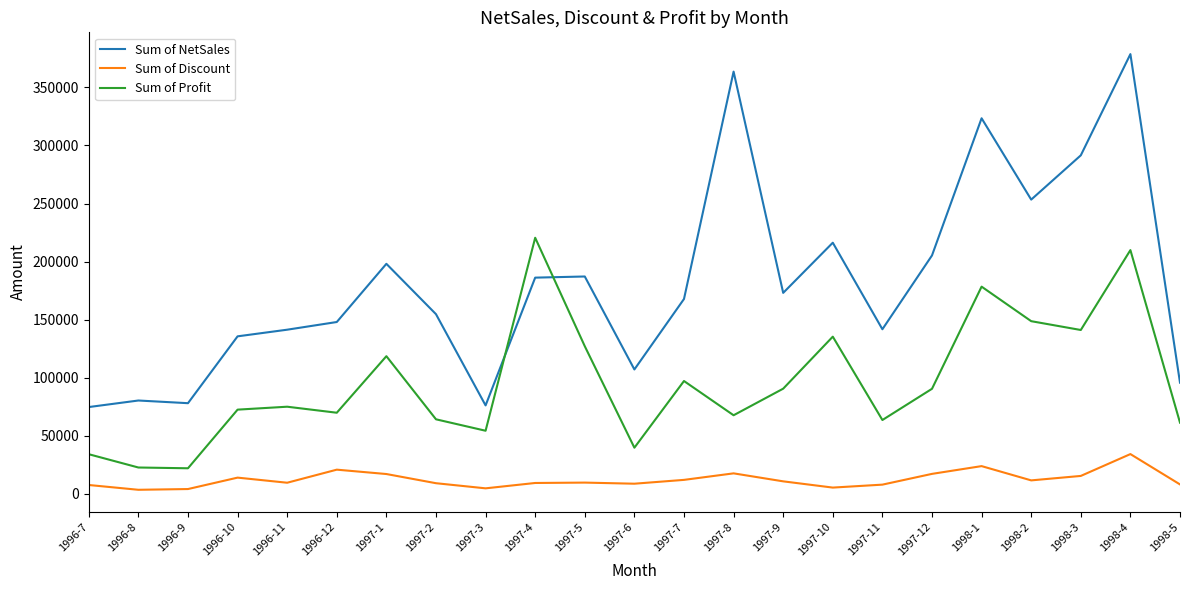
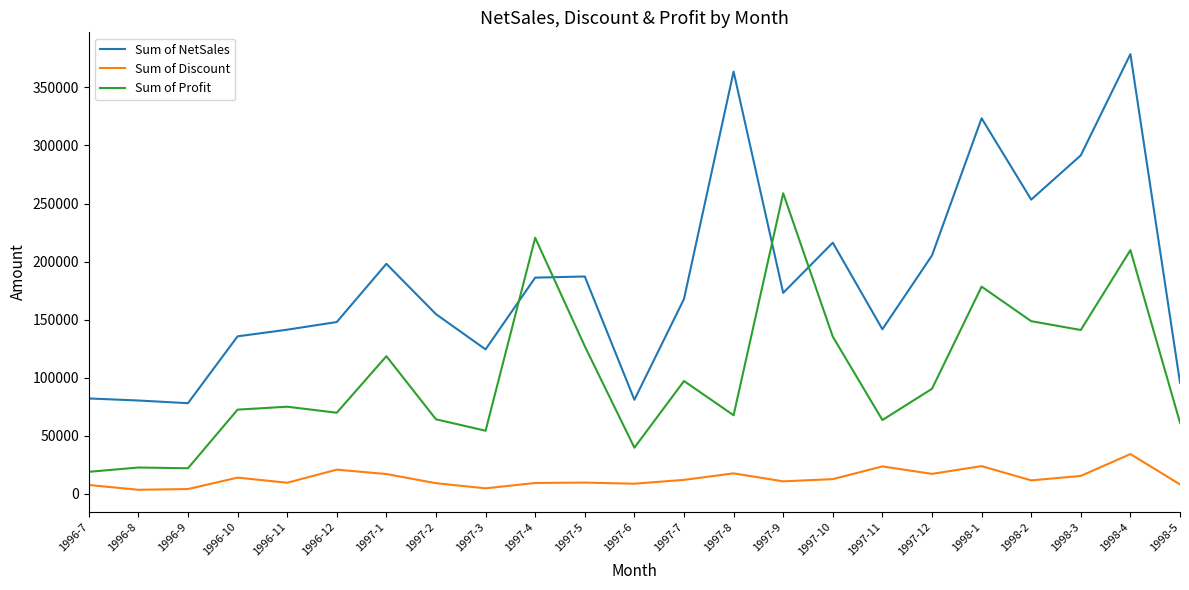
  {
    "Sum of NetSales": {
-     "1996-7": 75000,
+     "1996-7": 82000,
      "1996-8": 80000,
      "1996-9": 78000,
      "1996-10": 136000,
      "1996-11": 141000,
      "1996-12": 148000,
      "1997-1": 198000,
      "1997-2": 155000,
-     "1997-3": 76000,
+     "1997-3": 124000,
      "1997-4": 186000,
      "1997-5": 187000,
-     "1997-6": 107000,
+     "1997-6": 81000,
      "1997-7": 168000,
      "1997-8": 364000,
      "1997-9": 173000,
      "1997-10": 216000,
      "1997-11": 142000,
      "1997-12": 205000,
      "1998-1": 323000,
      "1998-2": 253000,
      "1998-3": 291000,
      "1998-4": 379000,
      "1998-5": 96000
    },
    "Sum of Discount": {
      "1996-7": 8000,
      "1996-8": 4000,
      "1996-9": 4000,
      "1996-10": 14000,
      "1996-11": 10000,
      "1996-12": 21000,
      "1997-1": 17000,
      "1997-2": 9000,
      "1997-3": 5000,
      "1997-4": 9000,
      "1997-5": 10000,
      "1997-6": 9000,
      "1997-7": 12000,
      "1997-8": 18000,
      "1997-9": 11000,
-     "1997-10": 6000,
-     "1997-11": 8000,
+     "1997-10": 13000,
+     "1997-11": 24000,
      "1997-12": 17000,
      "1998-1": 24000,
      "1998-2": 12000,
      "1998-3": 16000,
      "1998-4": 34000,
      "1998-5": 8000
    },
    "Sum of Profit": {
-     "1996-7": 34000,
+     "1996-7": 19000,
      "1996-8": 23000,
      "1996-9": 22000,
      "1996-10": 73000,
      "1996-11": 75000,
      "1996-12": 70000,
      "1997-1": 119000,
      "1997-2": 64000,
      "1997-3": 54000,
      "1997-4": 221000,
      "1997-5": 127000,
      "1997-6": 40000,
      "1997-7": 97000,
      "1997-8": 68000,
-     "1997-9": 91000,
+     "1997-9": 259000,
      "1997-10": 135000,
      "1997-11": 64000,
      "1997-12": 91000,
      "1998-1": 178000,
      "1998-2": 149000,
      "1998-3": 141000,
      "1998-4": 210000,
      "1998-5": 61000
    }
  }
